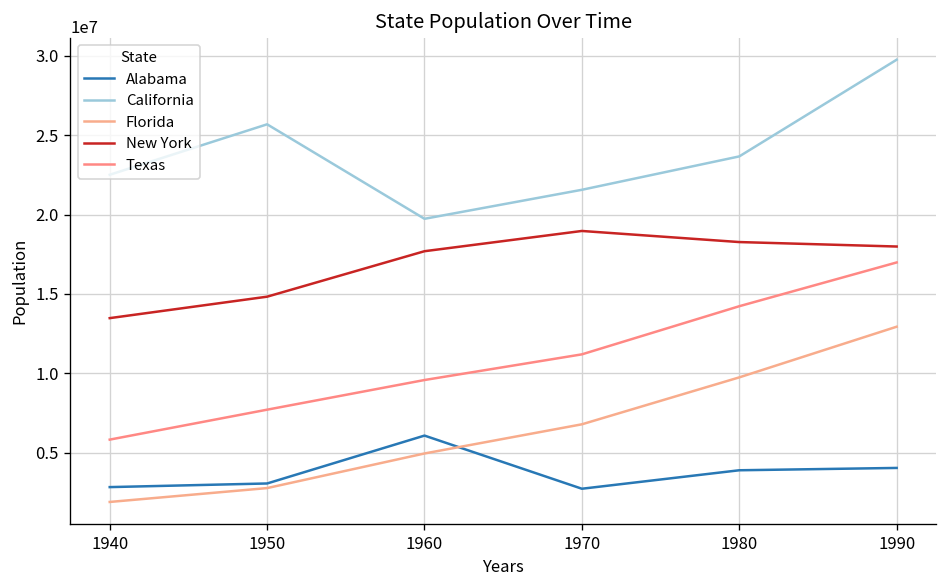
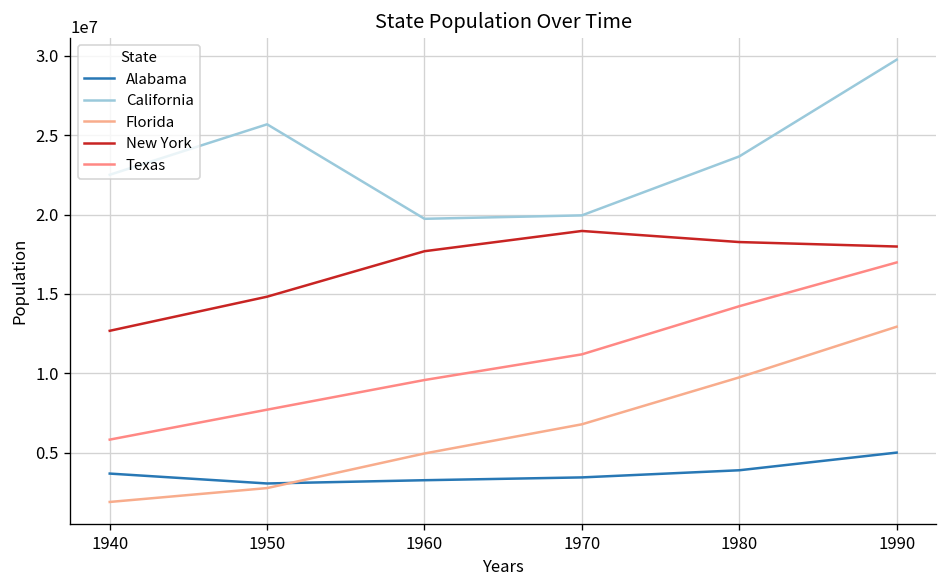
  {
    "Alabama": {
-     "1940": 2800000,
+     "1940": 3700000,
      "1950": 3100000,
-     "1960": 6100000,
-     "1970": 2700000,
+     "1960": 3300000,
+     "1970": 3400000,
      "1980": 3900000,
-     "1990": 4000000
+     "1990": 5000000
    },
    "California": {
      "1950": 25700000,
      "1960": 19700000,
-     "1970": 21600000,
+     "1970": 20000000,
      "1980": 23700000,
      "1990": 29800000
    },
    "New York": {
-     "1940": 13500000,
+     "1940": 12700000,
      "1950": 14800000,
      "1960": 17700000,
      "1970": 19000000,
      "1980": 18300000,
      "1990": 18000000
    }
  }
